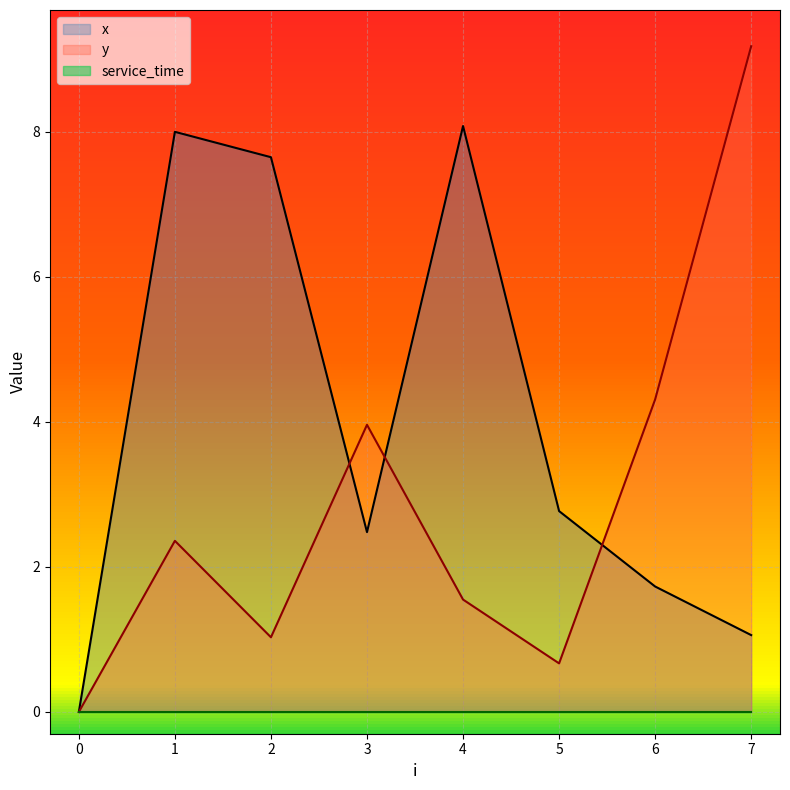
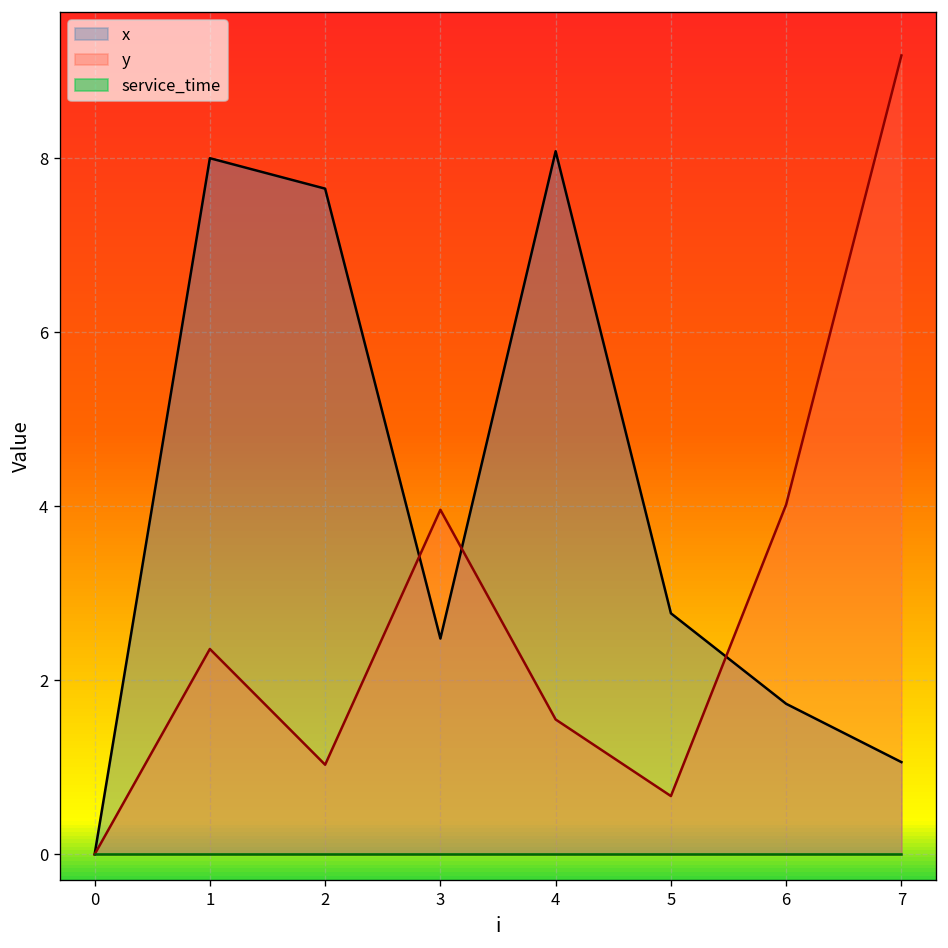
  {
    "x": {
      "1": 8.0,
      "2": 7.7,
      "3": 2.5,
      "4": 8.1,
      "5": 2.8,
      "6": 1.7,
      "7": 1.1
    },
    "y": {
      "1": 2.4,
      "2": 1.0,
      "3": 4.0,
      "4": 1.6,
      "5": 0.7,
-     "6": 4.3,
+     "6": 4.0,
      "7": 9.2
    },
    "service_time": {
      "1": 0.0,
      "2": 0.0,
      "3": 0.0,
      "4": 0.0,
      "5": 0.0,
      "6": 0.0,
      "7": 0.0
    }
  }
